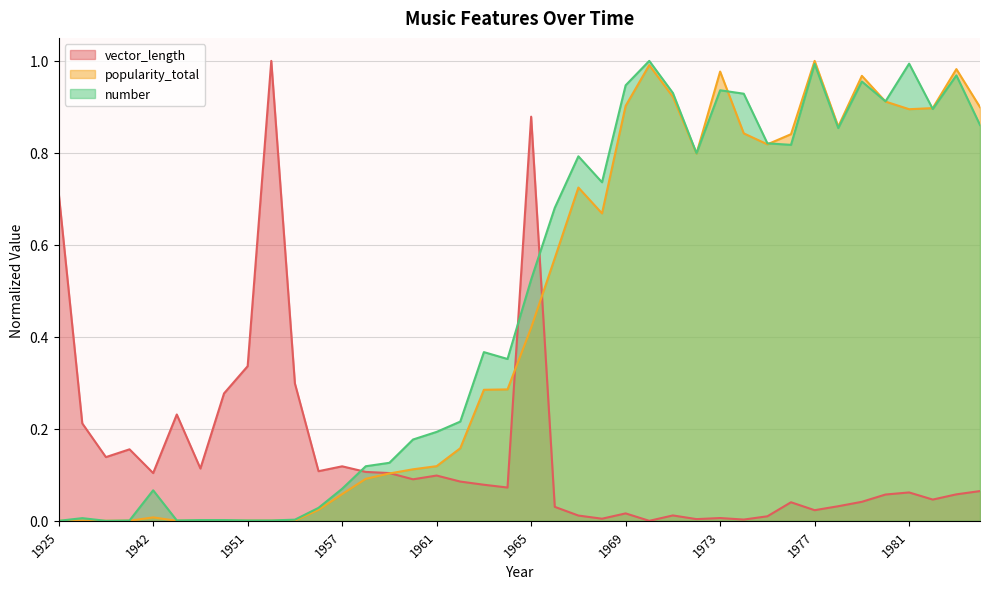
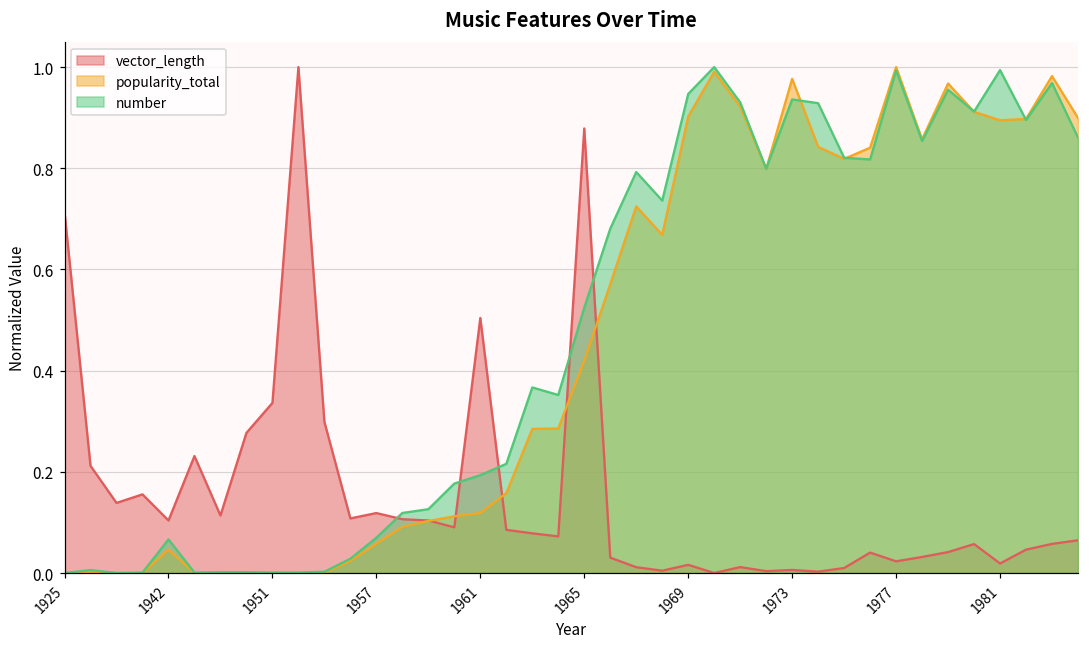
  {
    "vector_length": {
      "1925": 0.71,
      "1942": 0.10,
      "1951": 0.34,
      "1957": 0.12,
-     "1961": 0.10,
+     "1961": 0.50,
      "1965": 0.88,
      "1969": 0.02,
      "1973": 0.01,
      "1977": 0.02,
-     "1981": 0.06
+     "1981": 0.02
    },
    "popularity_total": {
-     "1942": 0.01,
+     "1942": 0.05,
      "1957": 0.06,
      "1961": 0.12,
      "1965": 0.42,
      "1969": 0.90,
      "1973": 0.98,
      "1977": 1.00,
      "1981": 0.89
    },
    "number": {
      "1942": 0.07,
      "1957": 0.07,
      "1961": 0.19,
      "1965": 0.52,
      "1969": 0.95,
      "1973": 0.94,
      "1977": 0.99,
      "1981": 0.99
    }
  }
